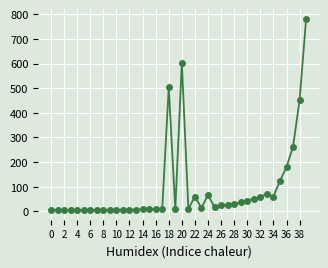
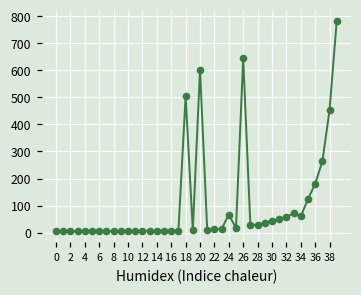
  {
    "0": 10,
    "2": 10,
    "4": 10,
    "6": 10,
    "8": 10,
    "10": 10,
    "12": 10,
    "14": 10,
    "16": 10,
    "18": 500,
    "20": 600,
-   "22": 60,
+   "22": 10,
    "24": 70,
-   "26": 20,
+   "26": 640,
    "28": 30,
    "30": 40,
    "32": 60,
    "34": 60,
    "36": 180,
    "38": 450
  }
